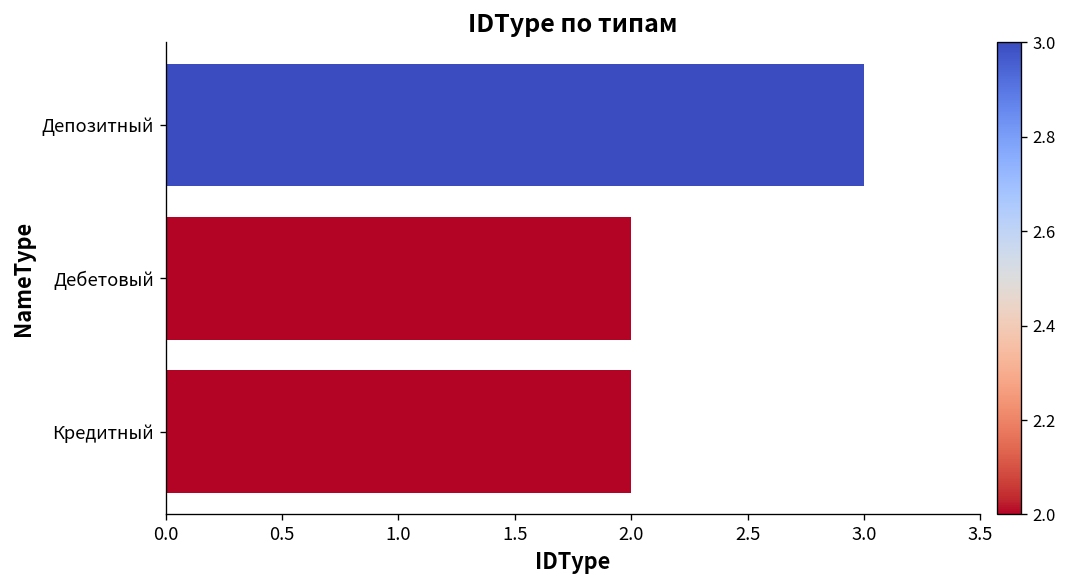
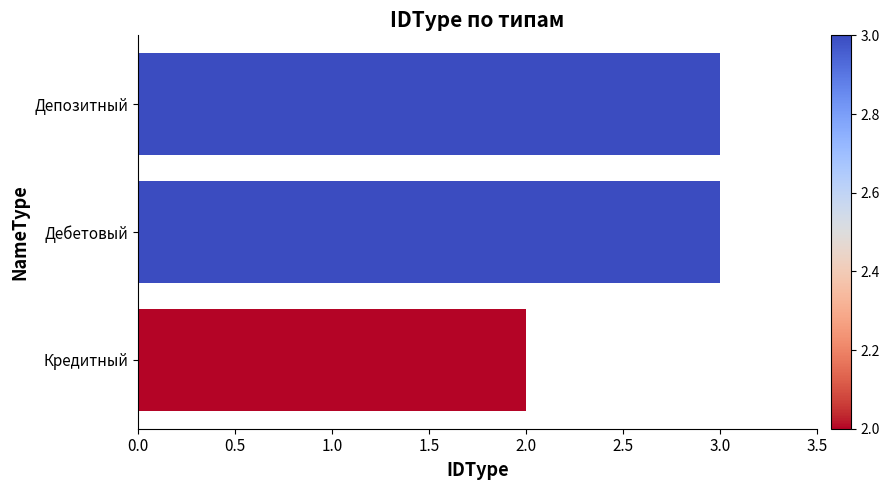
  {
    "Депозитный": 3,
-   "Дебетовый": 2,
+   "Дебетовый": 3,
    "Кредитный": 2
  }
